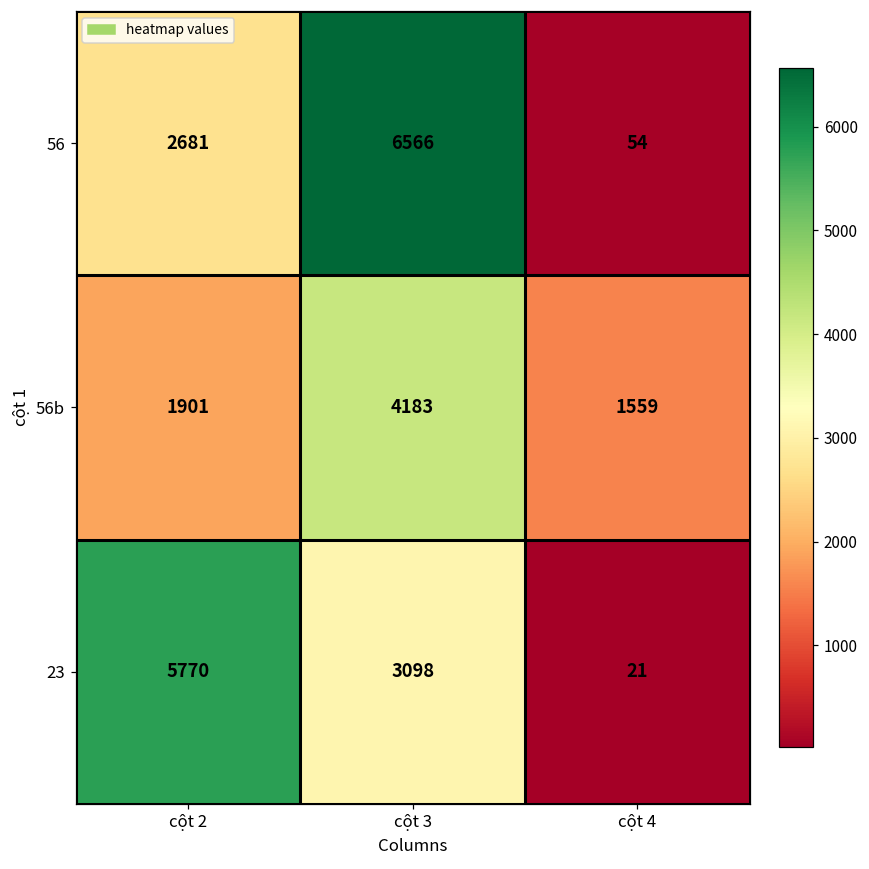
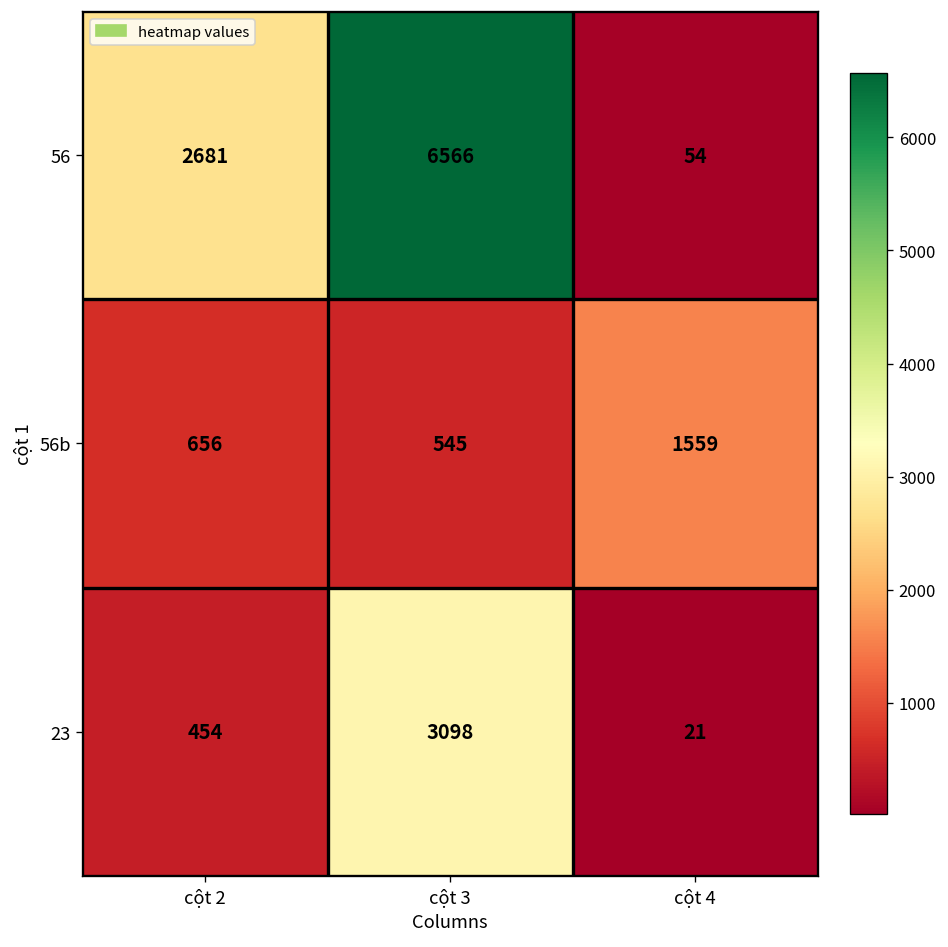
  {
    "56": {
      "cột 2": 2681,
      "cột 3": 6566,
      "cột 4": 54
    },
    "56b": {
-     "cột 2": 1901,
-     "cột 3": 4183,
+     "cột 2": 656,
+     "cột 3": 545,
      "cột 4": 1559
    },
    "23": {
-     "cột 2": 5770,
+     "cột 2": 454,
      "cột 3": 3098,
      "cột 4": 21
    }
  }
